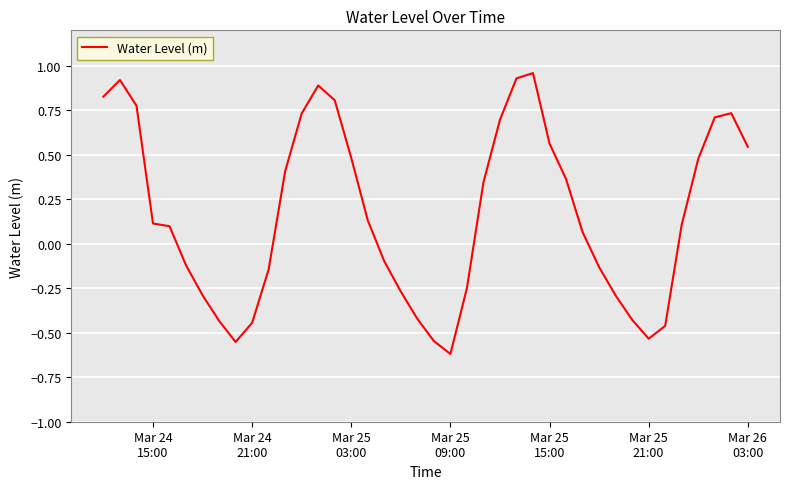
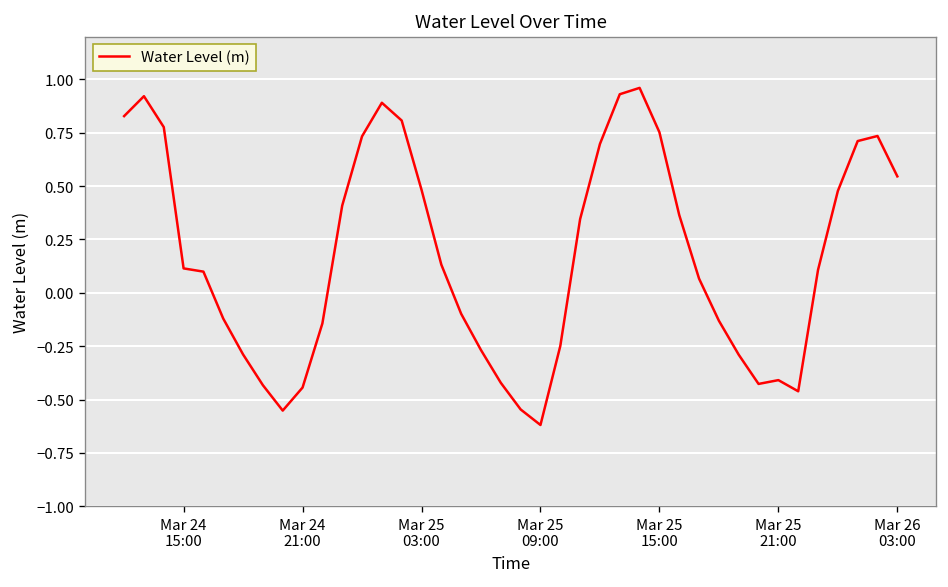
  {
    "Mar 24 15:00": 0.11,
    "Mar 24 21:00": -0.44,
    "Mar 25 03:00": 0.48,
    "Mar 25 09:00": -0.62,
-   "Mar 25 15:00": 0.56,
-   "Mar 25 21:00": -0.53,
+   "Mar 25 15:00": 0.75,
+   "Mar 25 21:00": -0.41,
    "Mar 26 03:00": 0.55
  }
